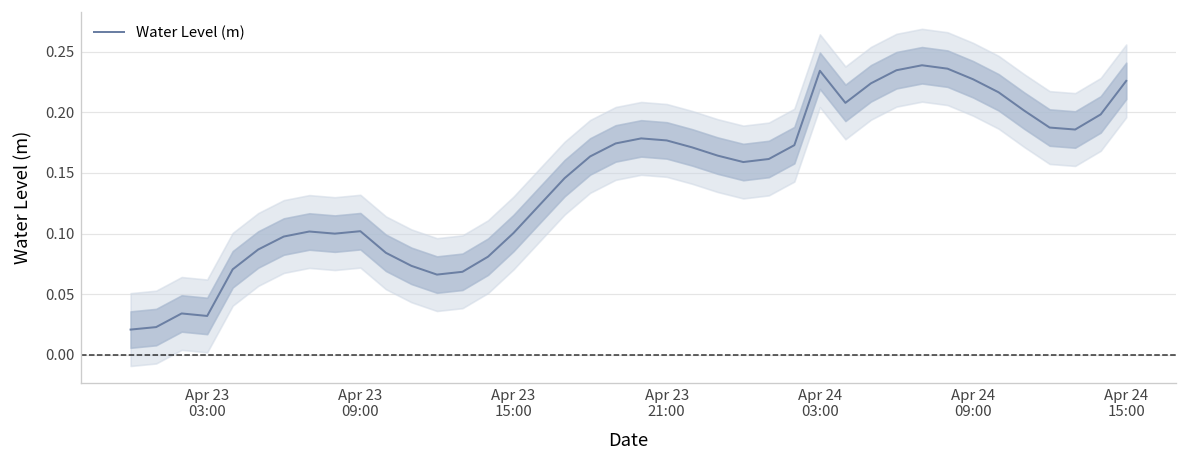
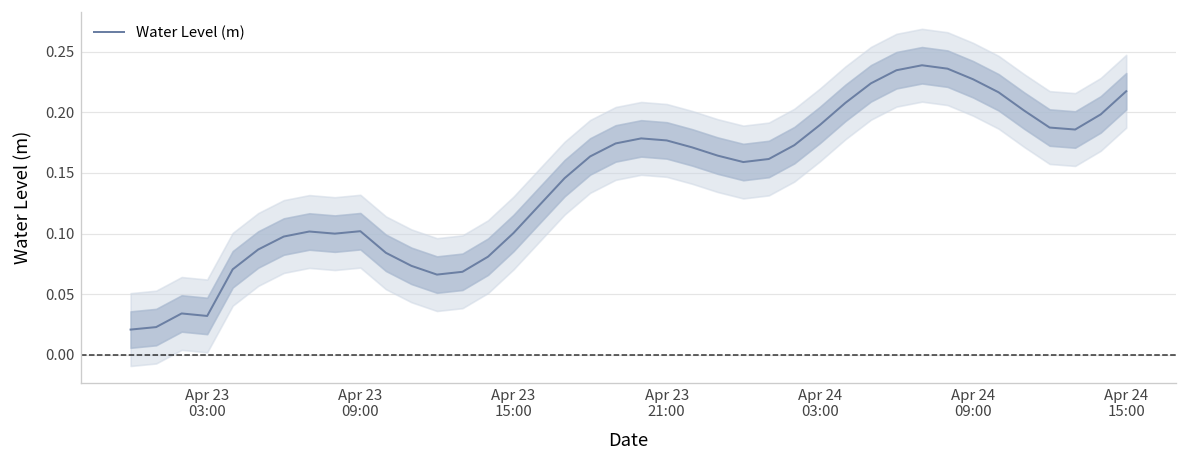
  {
    "Water Level (m)": {
      "Apr 23 03:00": 0.032,
      "Apr 23 09:00": 0.102,
      "Apr 23 15:00": 0.101,
      "Apr 23 21:00": 0.177,
-     "Apr 24 03:00": 0.234,
+     "Apr 24 03:00": 0.190,
      "Apr 24 09:00": 0.227,
-     "Apr 24 15:00": 0.226
+     "Apr 24 15:00": 0.217
    }
  }
